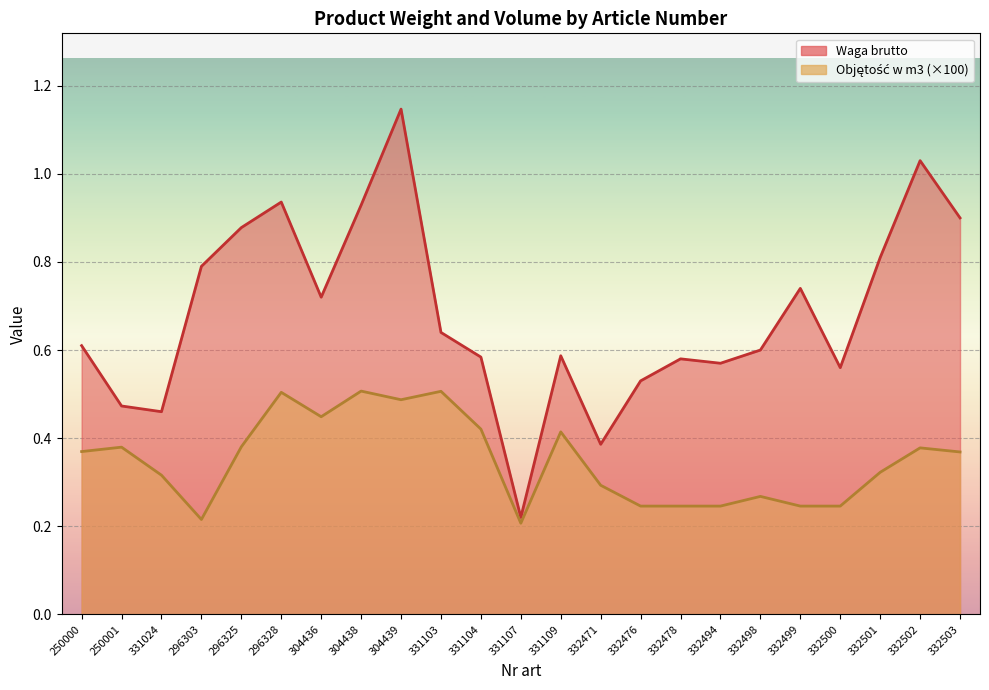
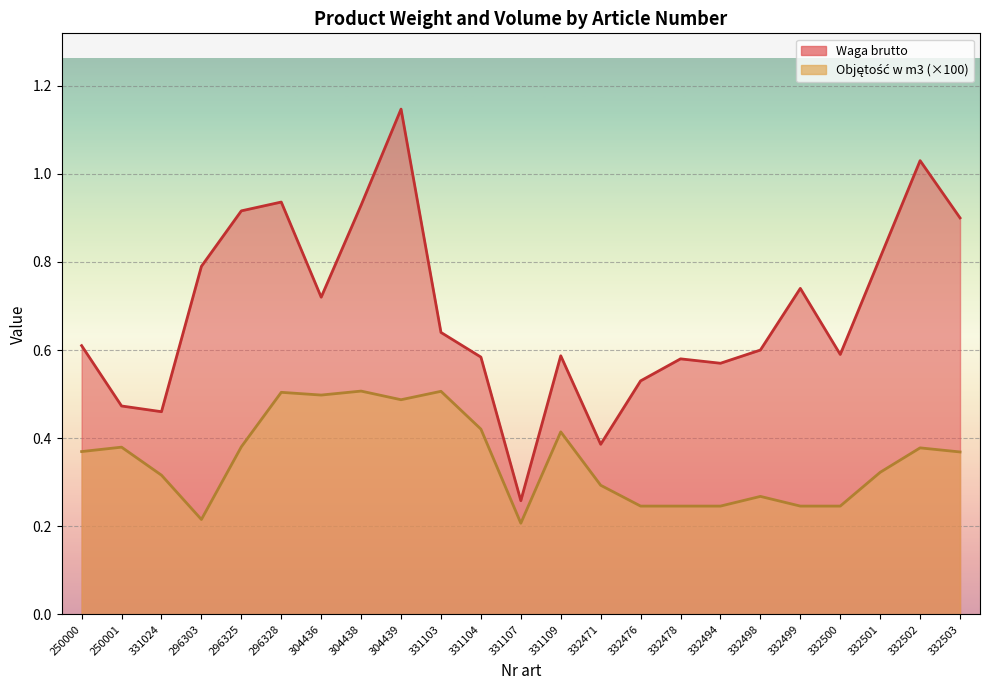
  {
    "Waga brutto": {
      "250000": 0.61,
      "250001": 0.47,
      "331024": 0.46,
      "296303": 0.79,
-     "296325": 0.88,
+     "296325": 0.92,
      "296328": 0.94,
      "304436": 0.72,
      "304438": 0.93,
      "304439": 1.15,
      "331103": 0.64,
      "331104": 0.58,
-     "331107": 0.22,
+     "331107": 0.26,
      "331109": 0.59,
      "332471": 0.39,
      "332476": 0.53,
      "332478": 0.58,
      "332494": 0.57,
      "332498": 0.60,
      "332499": 0.74,
-     "332500": 0.56,
+     "332500": 0.59,
      "332501": 0.81,
      "332502": 1.03,
      "332503": 0.90
    },
    "Objętość w m3 (×100)": {
      "250000": 0.37,
      "250001": 0.38,
      "331024": 0.32,
      "296303": 0.22,
      "296325": 0.38,
      "296328": 0.50,
-     "304436": 0.45,
+     "304436": 0.50,
      "304438": 0.51,
      "304439": 0.49,
      "331103": 0.51,
      "331104": 0.42,
      "331107": 0.21,
      "331109": 0.41,
      "332471": 0.29,
      "332476": 0.25,
      "332478": 0.25,
      "332494": 0.25,
      "332498": 0.27,
      "332499": 0.25,
      "332500": 0.25,
      "332501": 0.32,
      "332502": 0.38,
      "332503": 0.37
    }
  }
